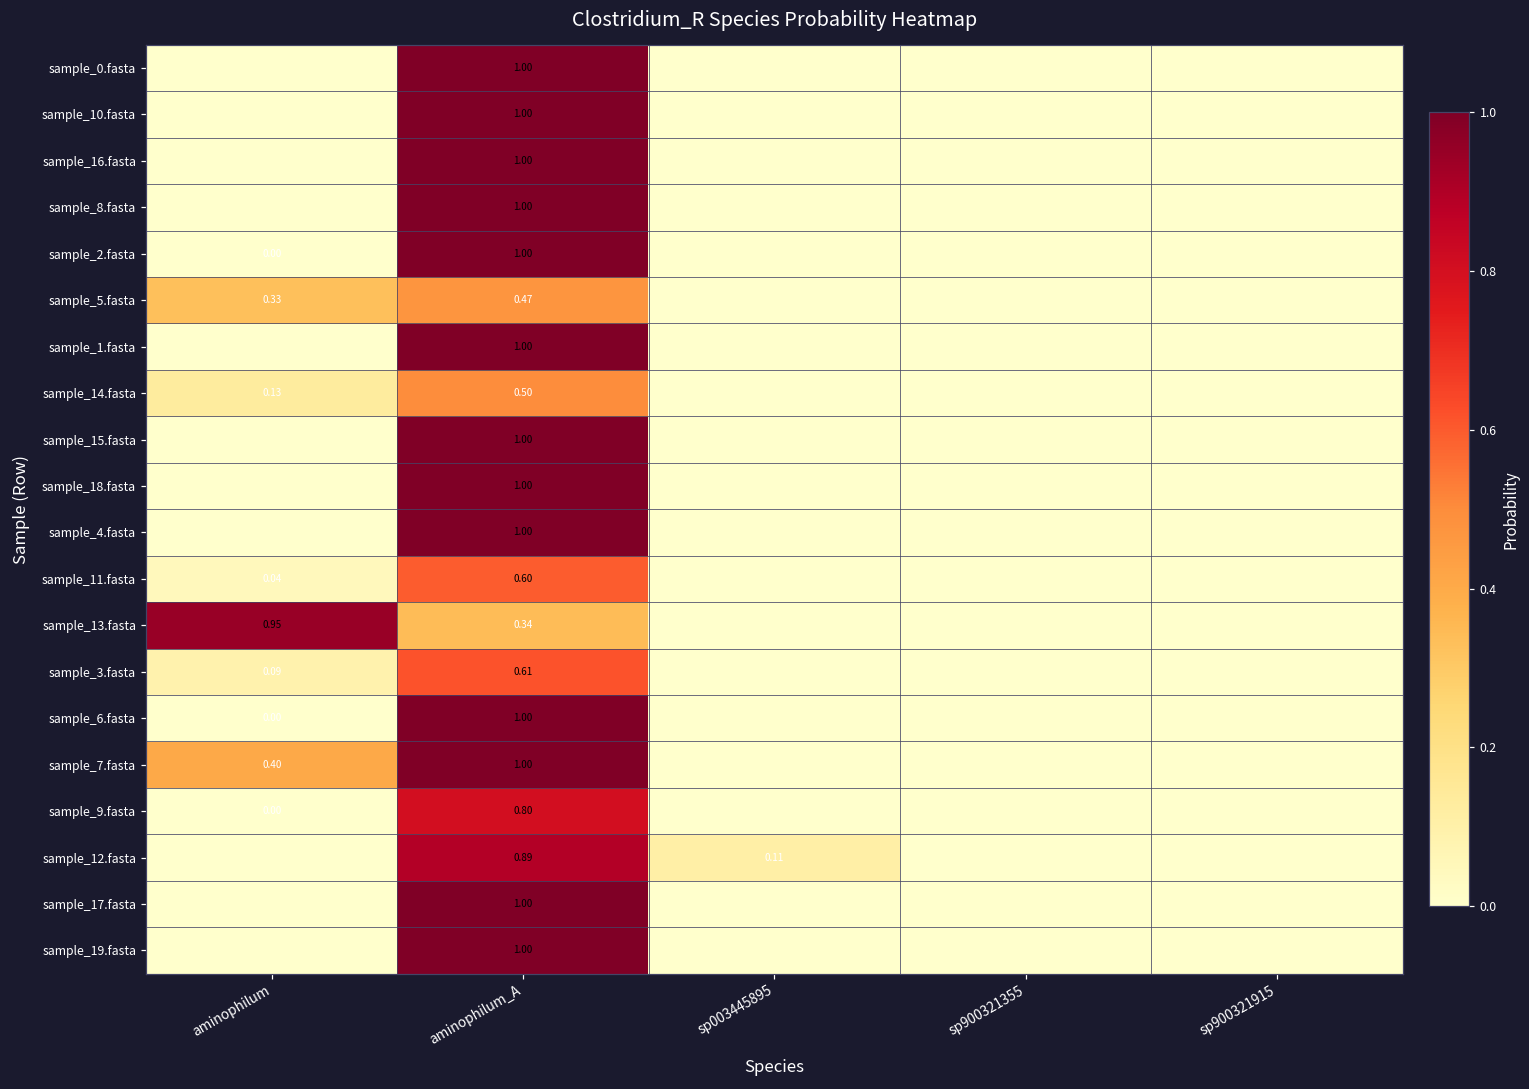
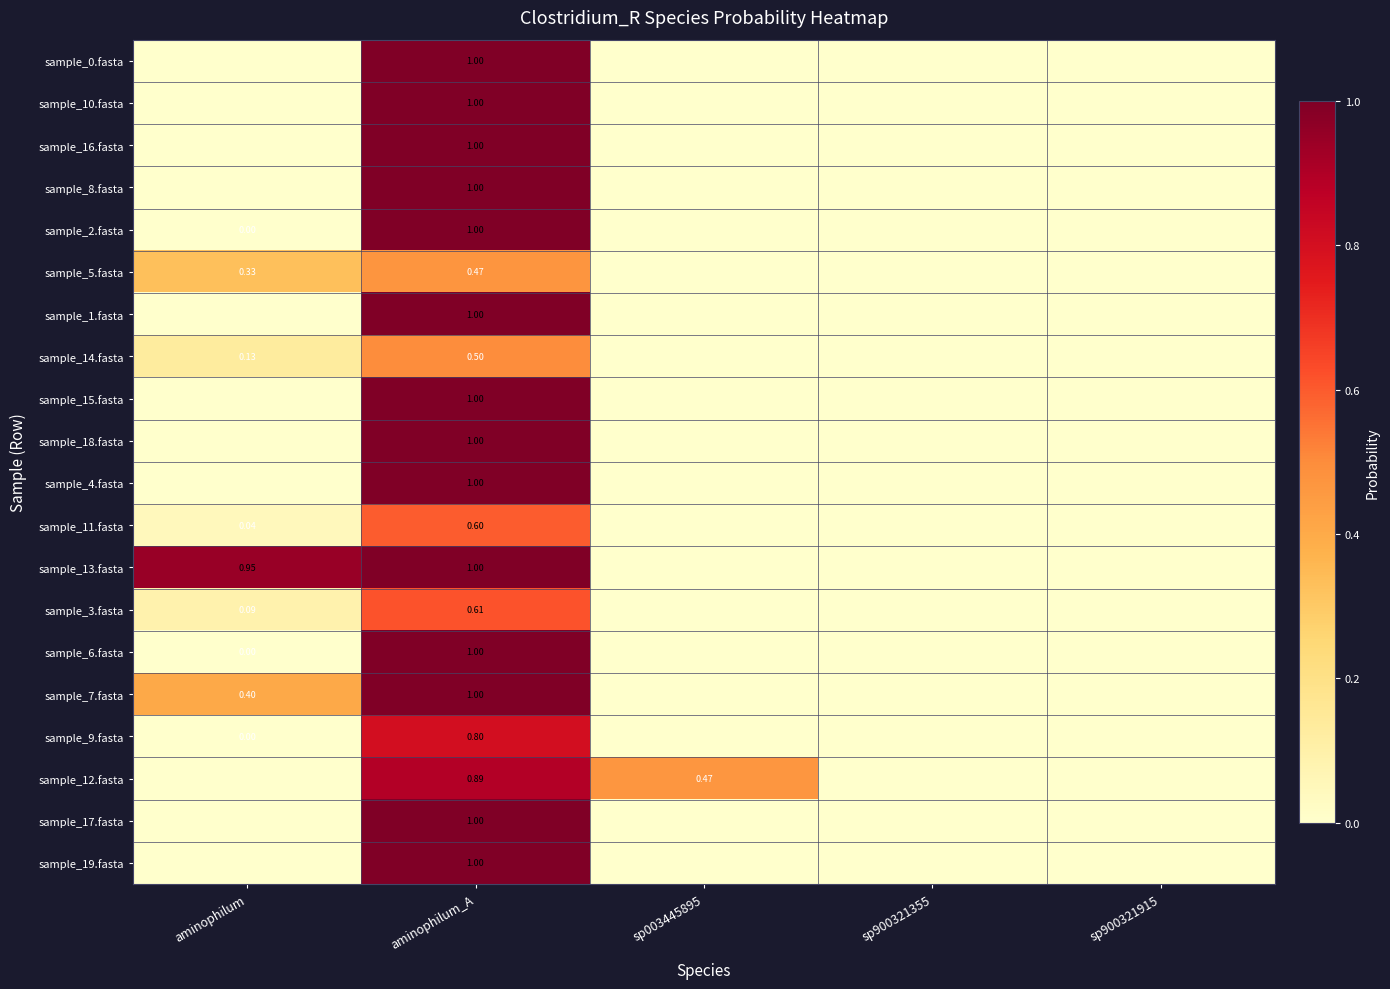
  {
    "sample_0.fasta": {
      "aminophilum_A": 1.00
    },
    "sample_10.fasta": {
      "aminophilum_A": 1.00
    },
    "sample_16.fasta": {
      "aminophilum_A": 1.00
    },
    "sample_8.fasta": {
      "aminophilum_A": 1.00
    },
    "sample_2.fasta": {
      "aminophilum": 0.00,
      "aminophilum_A": 1.00
    },
    "sample_5.fasta": {
      "aminophilum": 0.33,
      "aminophilum_A": 0.47
    },
    "sample_1.fasta": {
      "aminophilum_A": 1.00
    },
    "sample_14.fasta": {
      "aminophilum": 0.13,
      "aminophilum_A": 0.50
    },
    "sample_15.fasta": {
      "aminophilum_A": 1.00
    },
    "sample_18.fasta": {
      "aminophilum_A": 1.00
    },
    "sample_4.fasta": {
      "aminophilum_A": 1.00
    },
    "sample_11.fasta": {
      "aminophilum": 0.04,
      "aminophilum_A": 0.60
    },
    "sample_13.fasta": {
      "aminophilum": 0.95,
-     "aminophilum_A": 0.34
+     "aminophilum_A": 1.00
    },
    "sample_3.fasta": {
      "aminophilum": 0.09,
      "aminophilum_A": 0.61
    },
    "sample_6.fasta": {
      "aminophilum": 0.00,
      "aminophilum_A": 1.00
    },
    "sample_7.fasta": {
      "aminophilum": 0.40,
      "aminophilum_A": 1.00
    },
    "sample_9.fasta": {
      "aminophilum": 0.00,
      "aminophilum_A": 0.80
    },
    "sample_12.fasta": {
      "aminophilum_A": 0.89,
-     "sp003445895": 0.11
+     "sp003445895": 0.47
    },
    "sample_17.fasta": {
      "aminophilum_A": 1.00
    },
    "sample_19.fasta": {
      "aminophilum_A": 1.00
    }
  }
